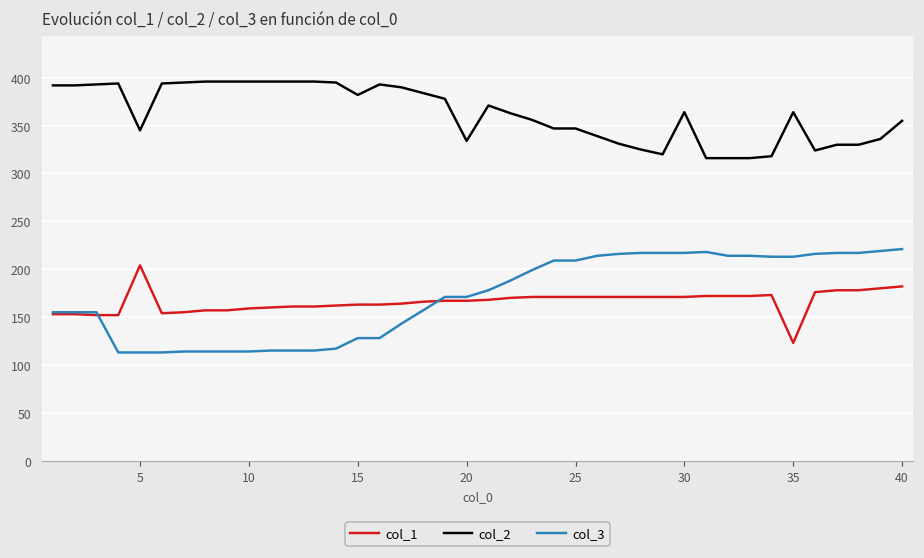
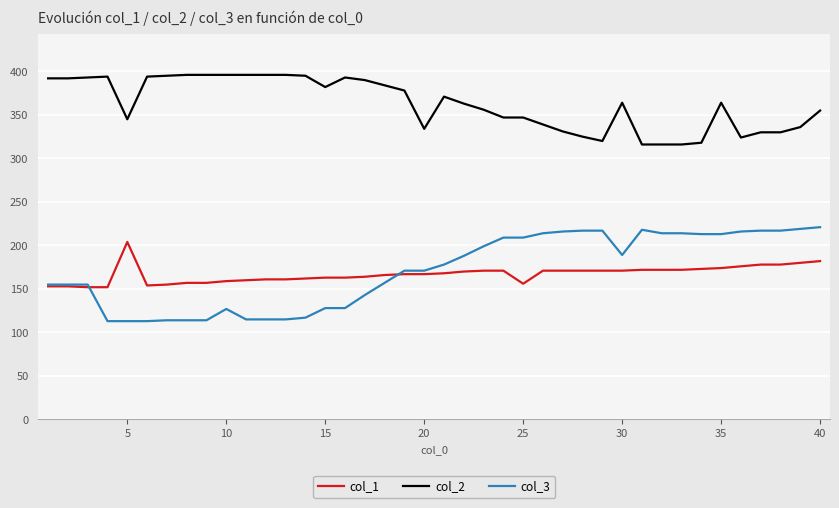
  {
    "col_1": {
      "5": 200,
      "10": 160,
      "15": 160,
      "20": 170,
-     "25": 170,
+     "25": 160,
      "30": 170,
-     "35": 120,
+     "35": 170,
      "40": 180
    },
    "col_2": {
      "5": 350,
      "10": 400,
      "15": 380,
      "20": 330,
      "25": 350,
      "30": 360,
      "35": 360,
      "40": 360
    },
    "col_3": {
      "5": 110,
-     "10": 110,
+     "10": 130,
      "15": 130,
      "20": 170,
      "25": 210,
-     "30": 220,
+     "30": 190,
      "35": 210,
      "40": 220
    }
  }
